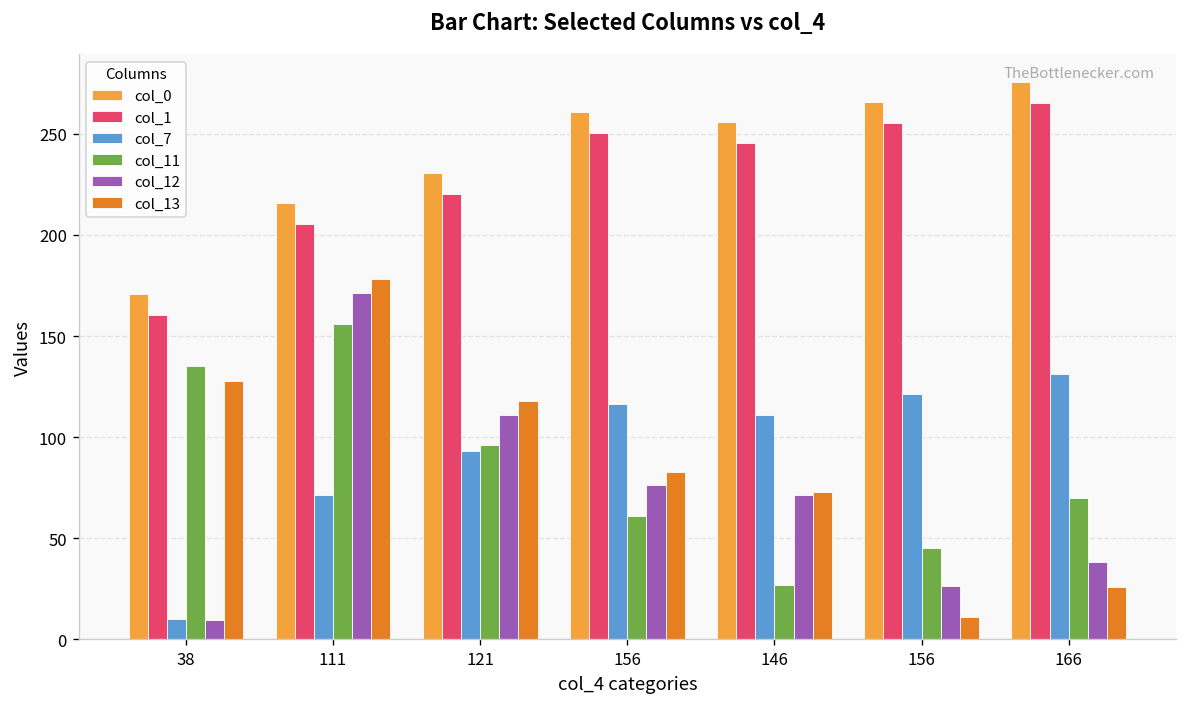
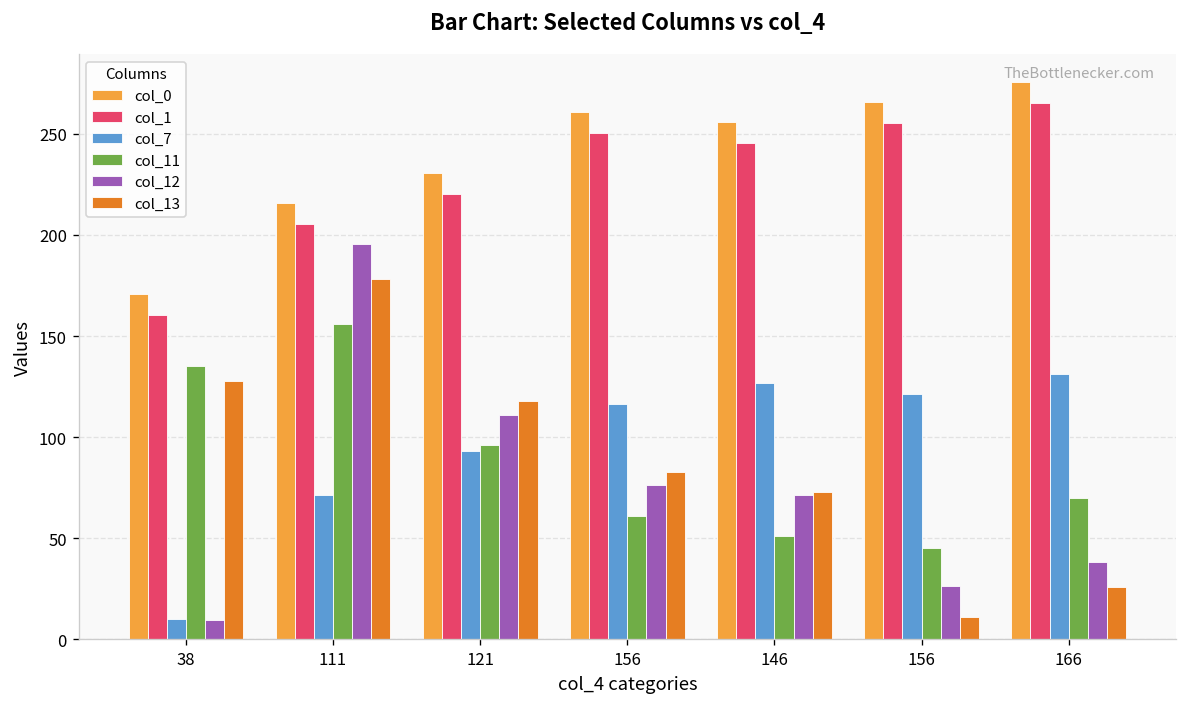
  {
    "col_1": {
      "38": 160,
      "111": 205,
      "121": 220,
      "146": 245,
      "166": 265
    },
    "col_7": {
      "38": 10,
      "111": 71,
      "121": 93,
-     "146": 111,
+     "146": 127,
      "166": 131
    },
    "col_11": {
      "38": 135,
      "111": 156,
      "121": 96,
-     "146": 27,
+     "146": 51,
      "166": 70
    },
    "col_12": {
      "38": 10,
-     "111": 171,
+     "111": 195,
      "121": 111,
      "146": 71,
      "166": 38
    }
  }
